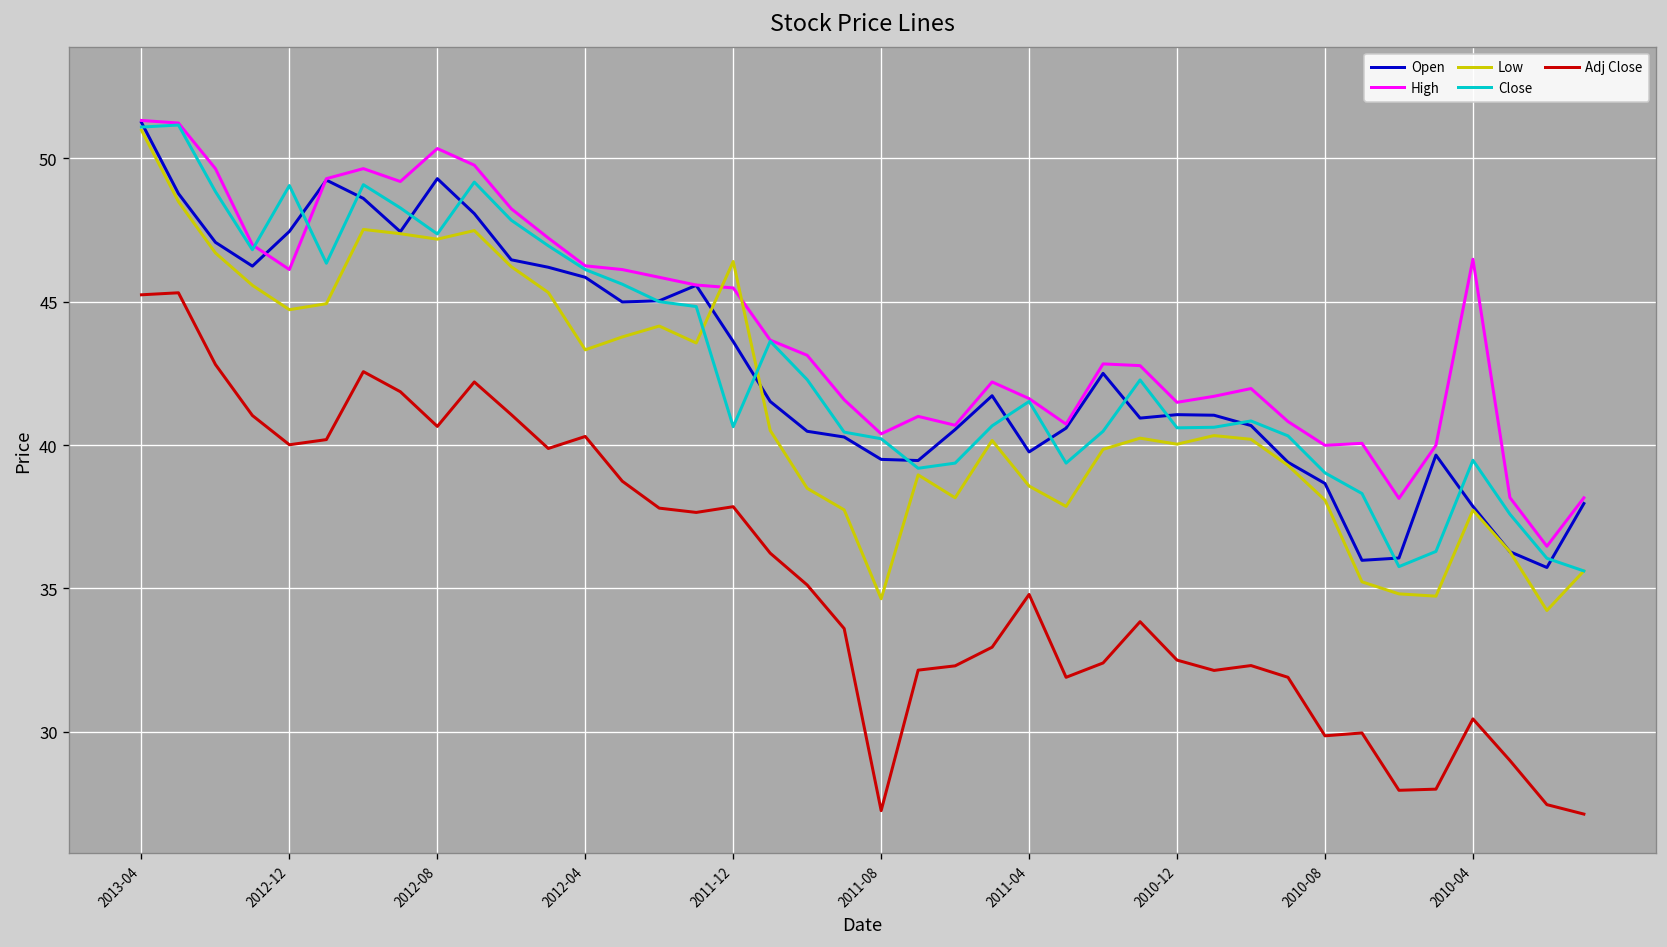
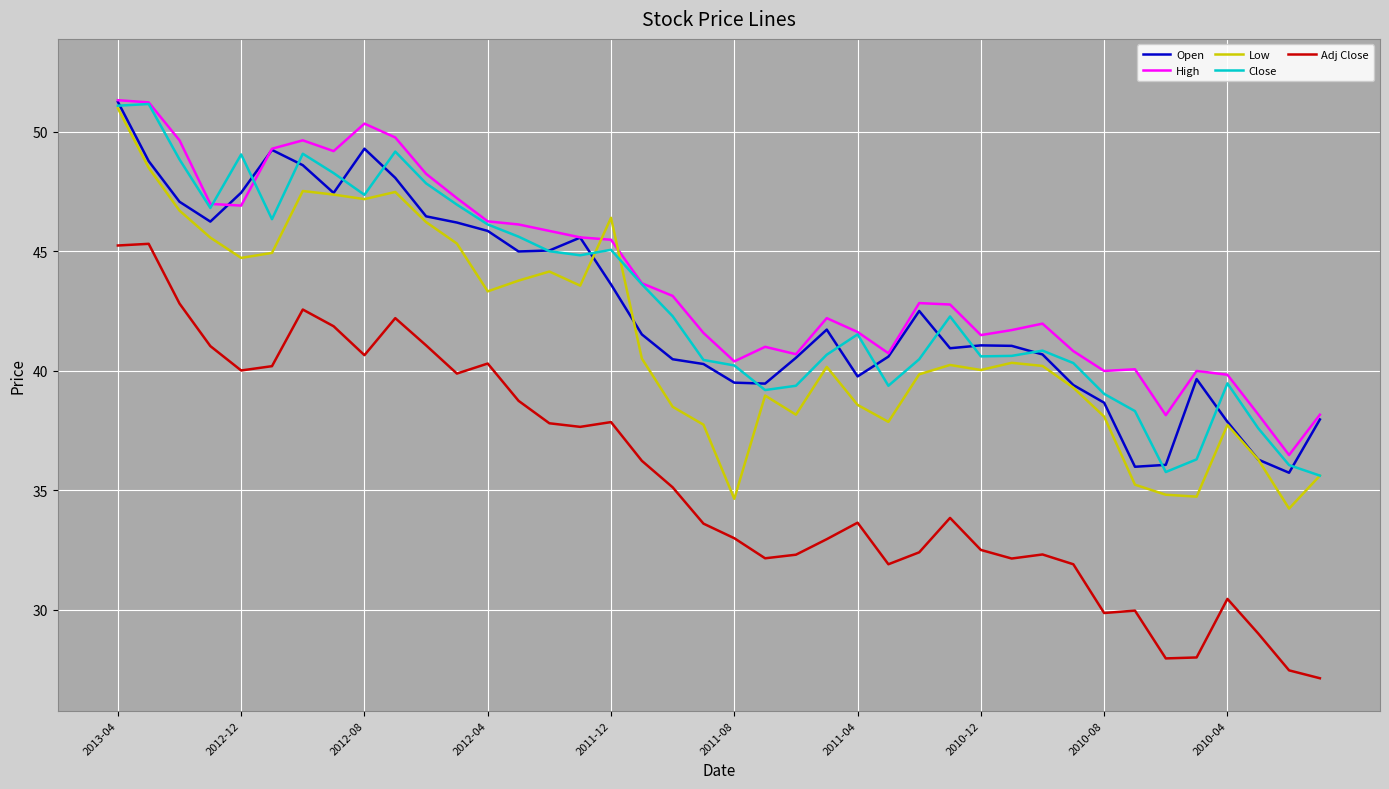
  {
    "Open": {
      "2012-12": 47.5,
      "2012-08": 49.3,
      "2012-04": 45.9,
      "2011-12": 43.6,
      "2011-08": 39.5,
      "2011-04": 39.8,
      "2010-12": 41.1,
      "2010-08": 38.7,
      "2010-04": 37.9
    },
    "High": {
-     "2012-12": 46.1,
+     "2012-12": 46.9,
      "2012-08": 50.3,
      "2012-04": 46.3,
      "2011-12": 45.5,
      "2011-08": 40.4,
      "2010-12": 41.5,
      "2010-08": 40.0,
-     "2010-04": 46.5
+     "2010-04": 39.8
    },
    "Low": {
      "2013-04": 51.0,
      "2012-12": 44.7,
      "2012-08": 47.2,
      "2012-04": 43.3,
      "2011-12": 46.4,
      "2011-08": 34.6,
      "2011-04": 38.6,
      "2010-12": 40.0,
      "2010-08": 38.1,
      "2010-04": 37.7
    },
    "Close": {
      "2013-04": 51.1,
      "2012-12": 49.1,
      "2012-08": 47.4,
      "2012-04": 46.1,
-     "2011-12": 40.6,
+     "2011-12": 45.1,
      "2011-08": 40.2,
      "2010-12": 40.6,
      "2010-08": 39.0,
      "2010-04": 39.5
    },
    "Adj Close": {
      "2013-04": 45.2,
      "2012-12": 40.0,
      "2012-08": 40.7,
      "2012-04": 40.3,
      "2011-12": 37.9,
-     "2011-08": 27.3,
-     "2011-04": 34.8,
+     "2011-08": 33.0,
+     "2011-04": 33.6,
      "2010-12": 32.5,
      "2010-08": 29.9,
      "2010-04": 30.5
    }
  }
